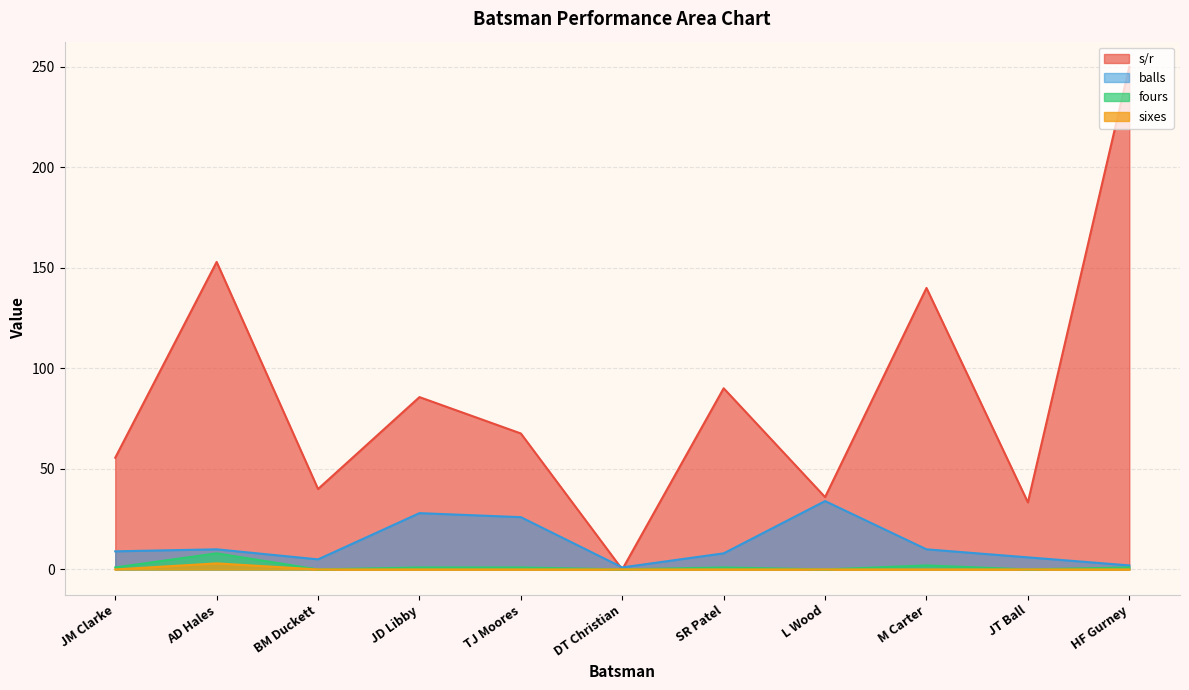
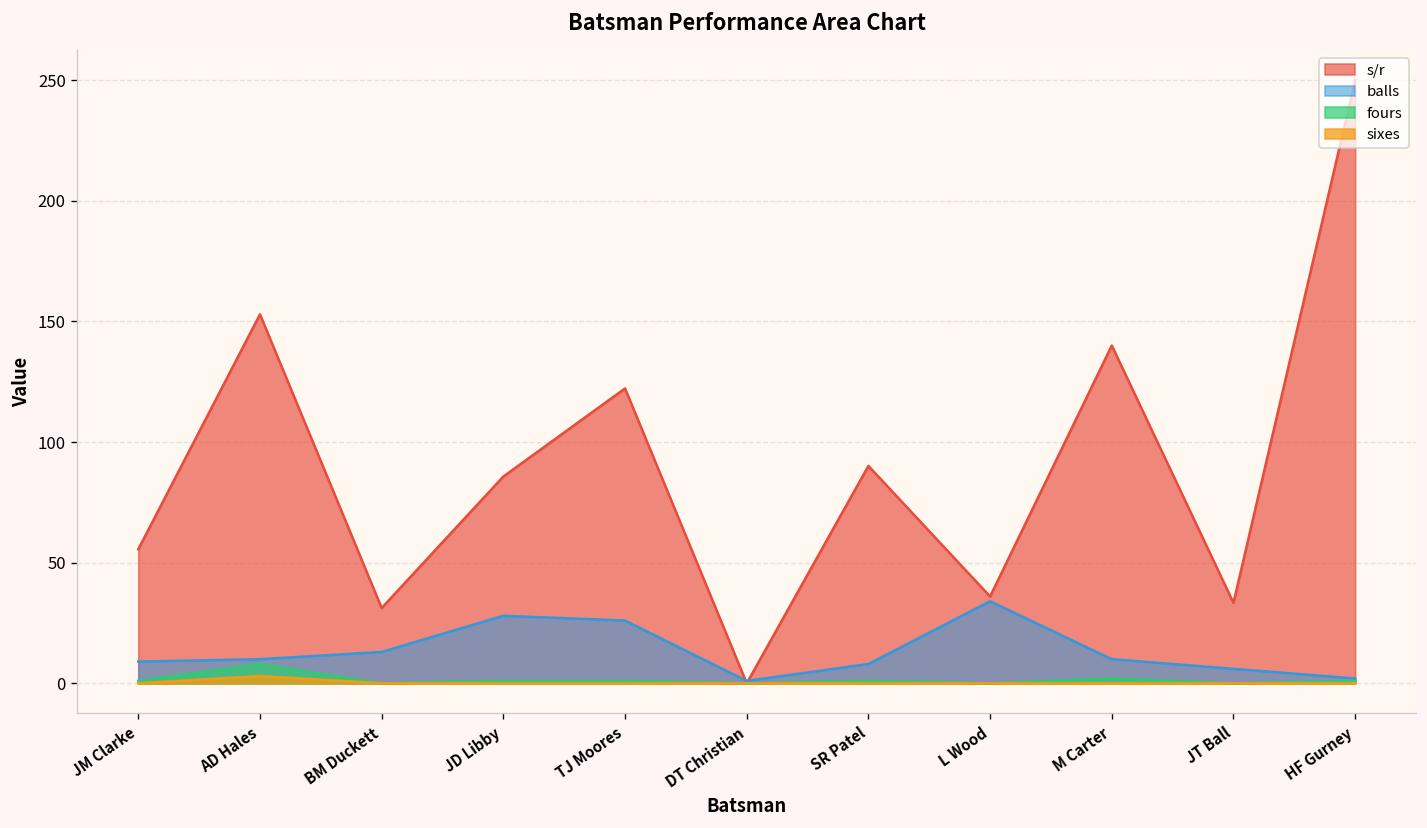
  {
    "s/r": {
      "JM Clarke": 56,
      "AD Hales": 153,
-     "BM Duckett": 40,
+     "BM Duckett": 31,
      "JD Libby": 86,
-     "TJ Moores": 68,
+     "TJ Moores": 122,
      "SR Patel": 90,
      "L Wood": 36,
      "M Carter": 140,
      "JT Ball": 33
    },
    "balls": {
      "JM Clarke": 9,
      "AD Hales": 10,
-     "BM Duckett": 5,
+     "BM Duckett": 13,
      "JD Libby": 28,
      "TJ Moores": 26,
      "SR Patel": 8,
      "L Wood": 34,
      "M Carter": 10,
      "JT Ball": 6
    },
    "fours": {
      "AD Hales": 8,
      "M Carter": 2
    },
    "sixes": {
      "AD Hales": 3,
      "M Carter": 0
    }
  }
